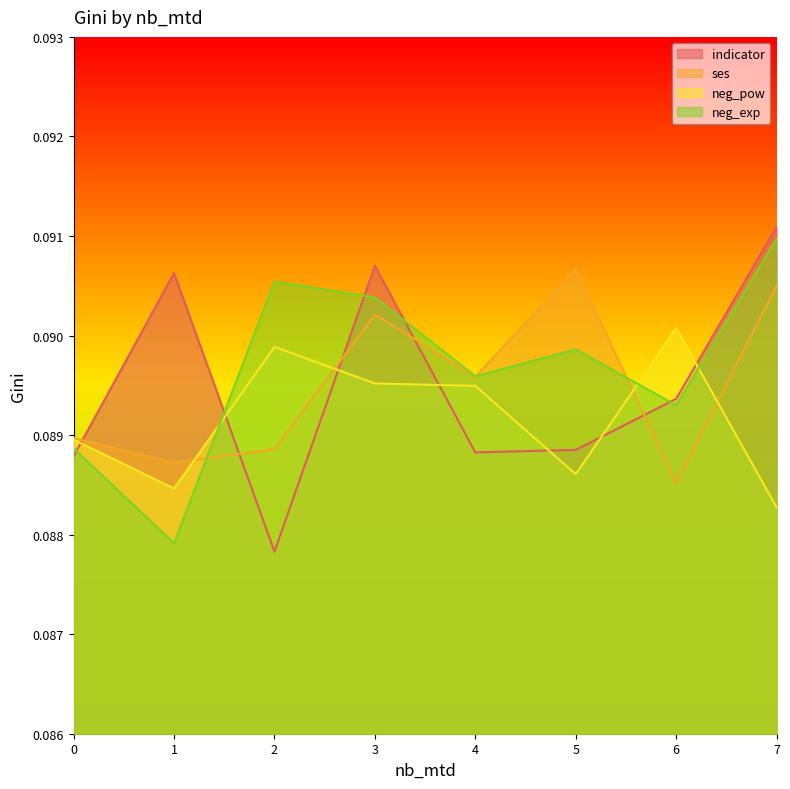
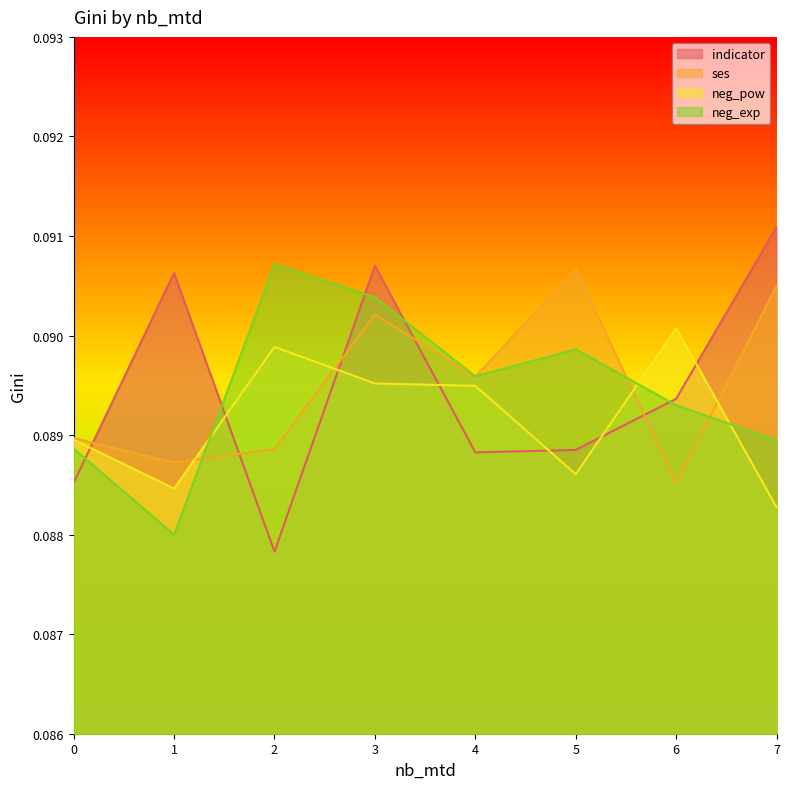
  {
    "indicator": {
-     "0": 0.0888,
+     "0": 0.0885,
      "1": 0.0906,
      "2": 0.0878,
      "3": 0.0907,
      "4": 0.0888,
      "5": 0.0889,
      "6": 0.0894,
      "7": 0.0911
    },
    "neg_exp": {
      "0": 0.0889,
-     "1": 0.0879,
-     "2": 0.0905,
+     "1": 0.0880,
+     "2": 0.0907,
      "3": 0.0904,
      "5": 0.0899,
      "6": 0.0893,
-     "7": 0.0910
+     "7": 0.0889
    }
  }
